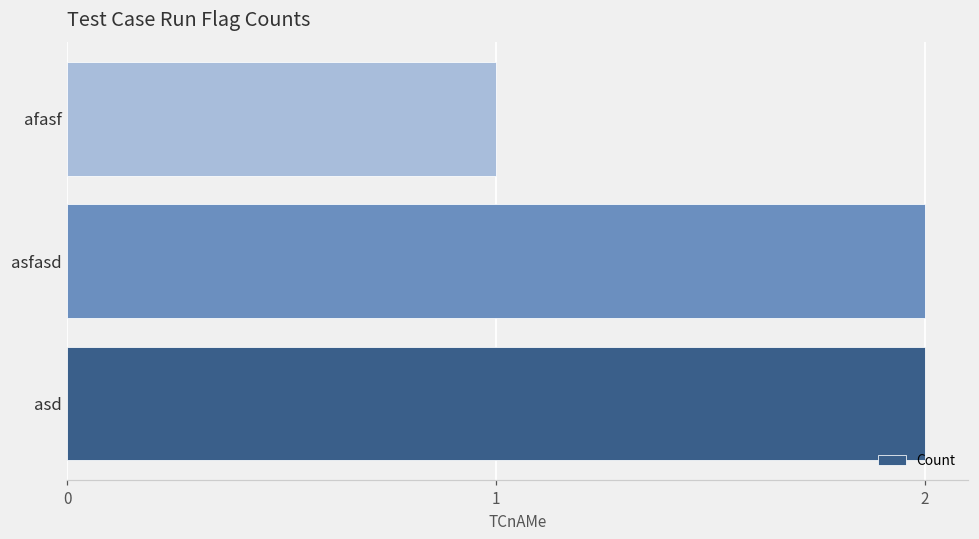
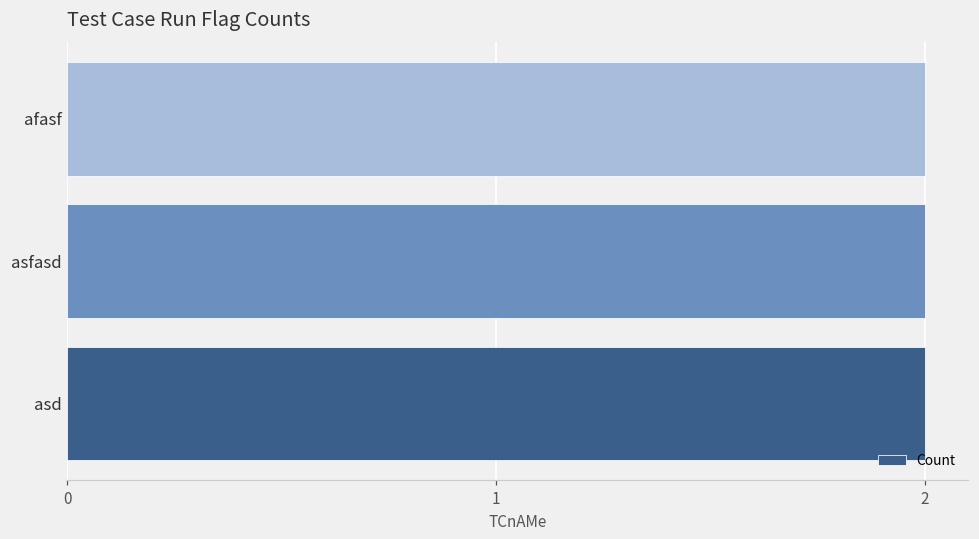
  {
-   "afasf": 1,
+   "afasf": 2,
    "asfasd": 2,
    "asd": 2
  }
